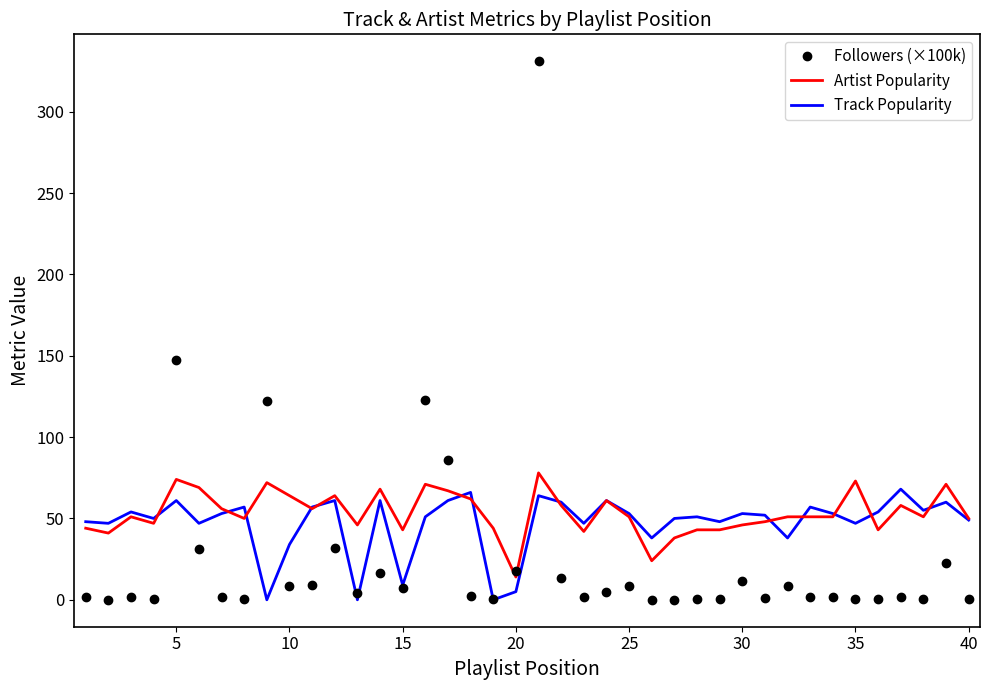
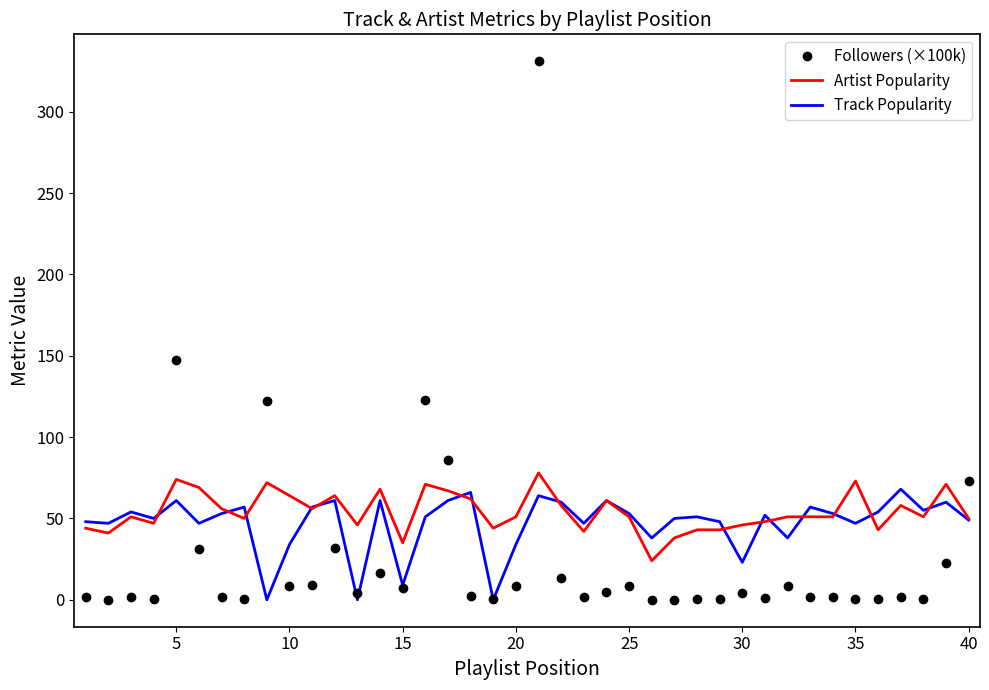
  {
    "Followers (×100k)": {
      "5": 147,
      "10": 9,
-     "20": 17,
+     "20": 9,
      "25": 9,
-     "30": 11,
+     "30": 4,
      "35": 0,
-     "40": 1
+     "40": 73
    },
    "Artist Popularity": {
      "5": 74,
      "10": 64,
-     "15": 43,
-     "20": 14,
+     "15": 35,
+     "20": 51,
      "25": 51,
      "30": 46,
      "35": 73
    },
    "Track Popularity": {
      "5": 61,
      "10": 34,
-     "20": 5,
+     "20": 34,
      "25": 53,
-     "30": 53,
+     "30": 23,
      "35": 47
    }
  }
